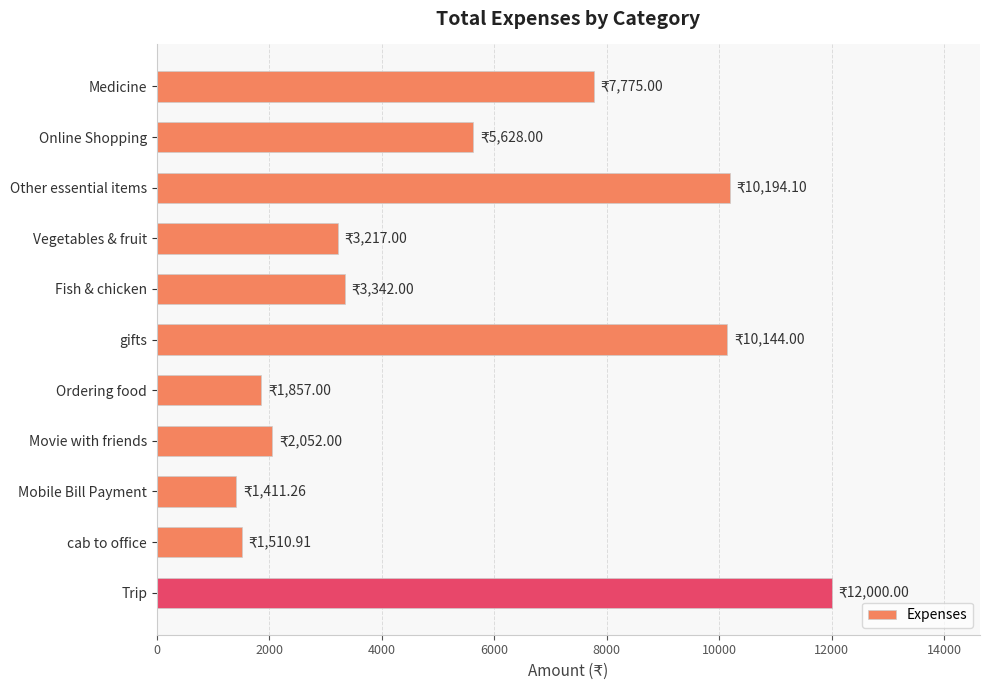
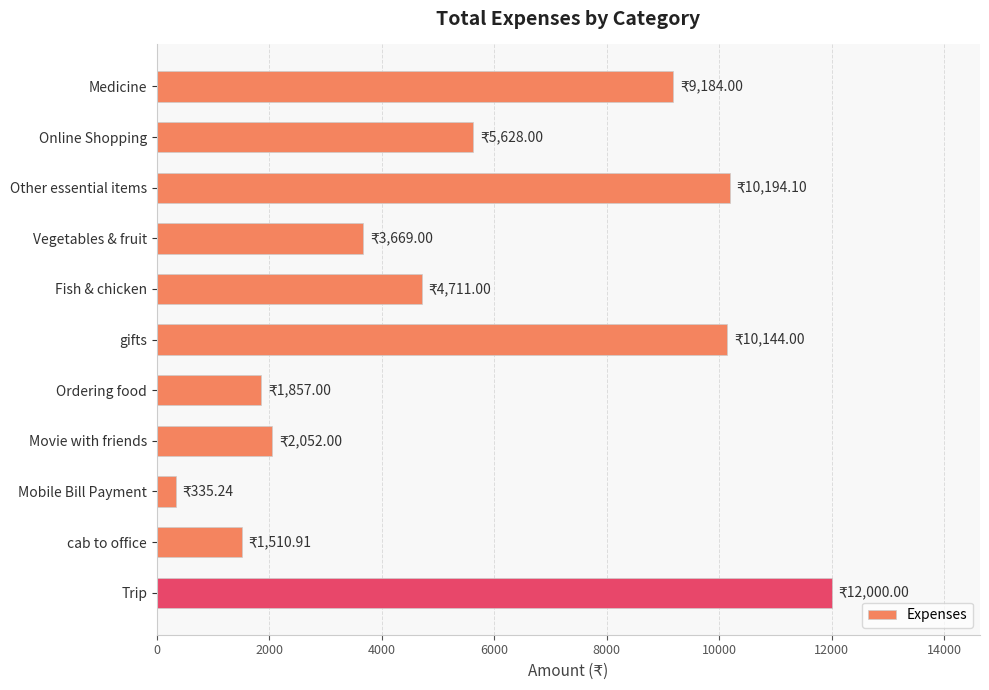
  {
-   "Medicine": "7,775.00",
+   "Medicine": "9,184.00",
    "Online Shopping": "5,628.00",
    "Other essential items": "10,194.10",
-   "Vegetables & fruit": "3,217.00",
-   "Fish & chicken": "3,342.00",
+   "Vegetables & fruit": "3,669.00",
+   "Fish & chicken": "4,711.00",
    "gifts": "10,144.00",
    "Ordering food": "1,857.00",
    "Movie with friends": "2,052.00",
-   "Mobile Bill Payment": "1,411.26",
+   "Mobile Bill Payment": "335.24",
    "cab to office": "1,510.91",
    "Trip": "12,000.00"
  }
